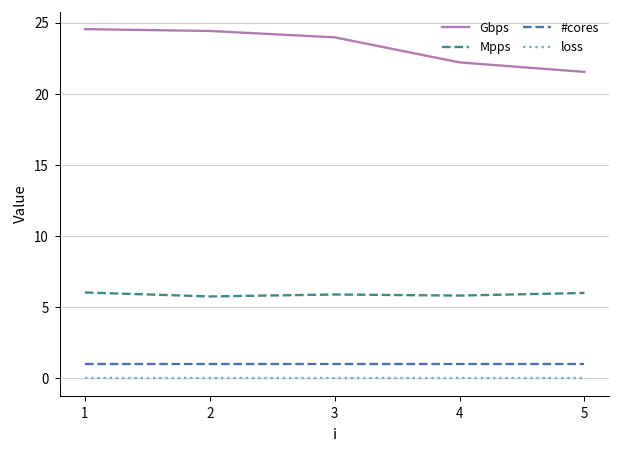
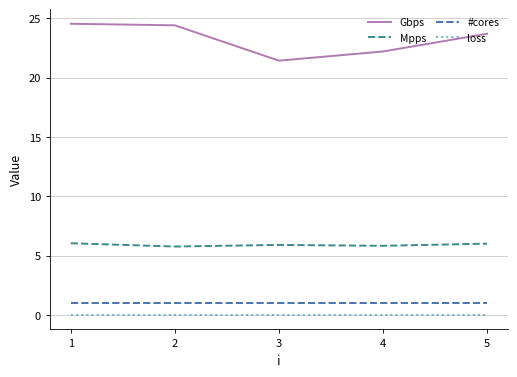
  {
    "Gbps": {
      "1": 24.5,
      "2": 24.4,
-     "3": 24.0,
+     "3": 21.4,
      "4": 22.2,
-     "5": 21.5
+     "5": 23.7
    },
    "loss": {
      "1": 0.0,
      "2": 0.0,
      "3": 0.0,
      "4": 0.0,
      "5": 0.0
    }
  }
